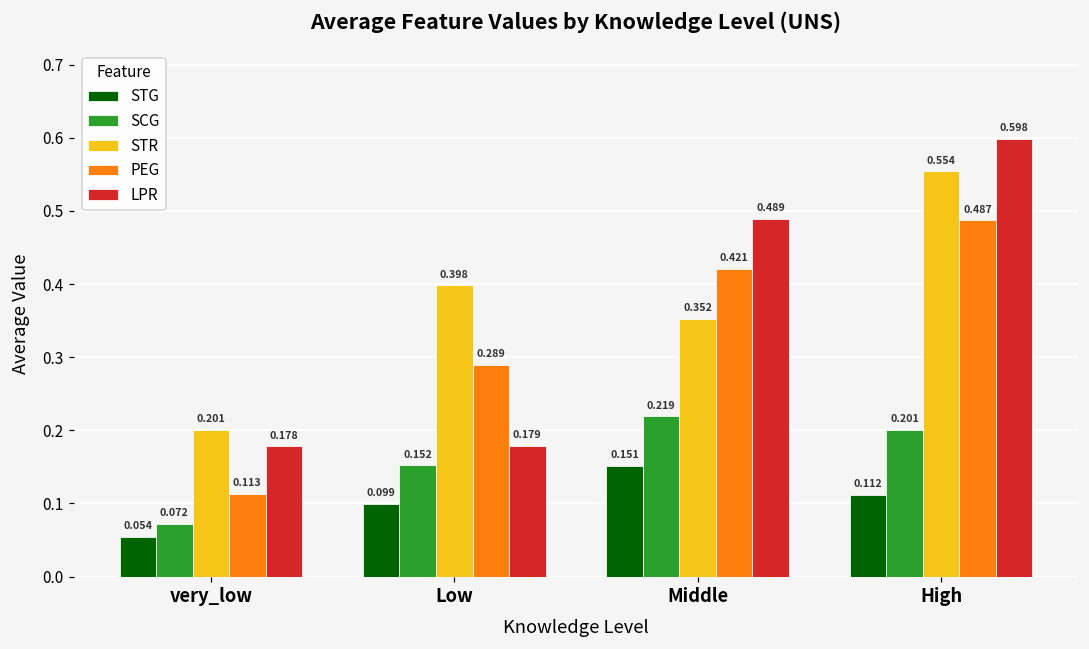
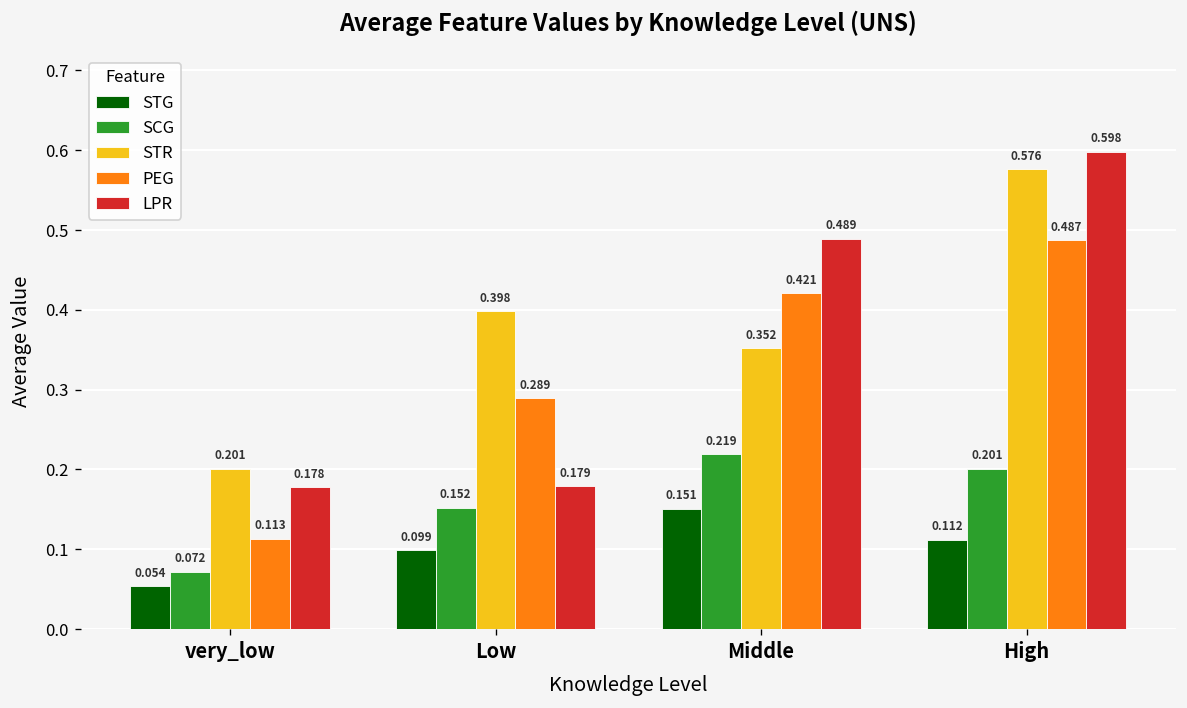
  {
    "STG": {
      "very_low": 0.054,
      "Low": 0.099,
      "Middle": 0.151,
      "High": 0.112
    },
    "SCG": {
      "very_low": 0.072,
      "Low": 0.152,
      "Middle": 0.219,
      "High": 0.201
    },
    "STR": {
      "very_low": 0.201,
      "Low": 0.398,
      "Middle": 0.352,
-     "High": 0.554
+     "High": 0.576
    },
    "PEG": {
      "very_low": 0.113,
      "Low": 0.289,
      "Middle": 0.421,
      "High": 0.487
    },
    "LPR": {
      "very_low": 0.178,
      "Low": 0.179,
      "Middle": 0.489,
      "High": 0.598
    }
  }
